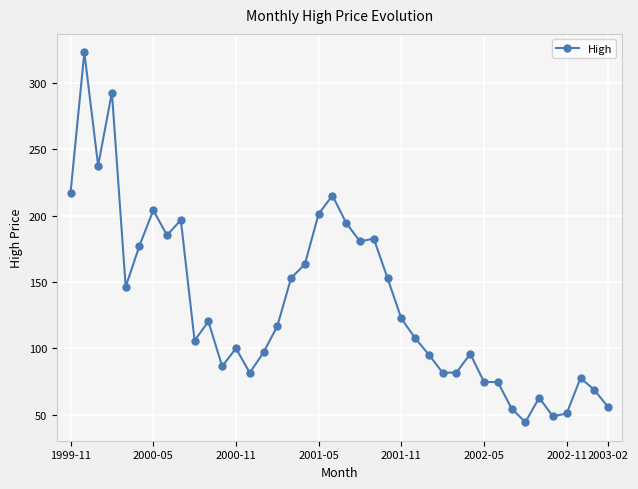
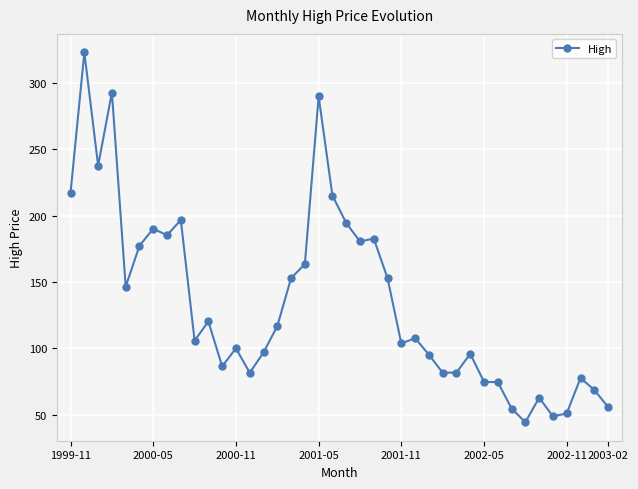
  {
    "1999-11": 217,
-   "2000-05": 204,
+   "2000-05": 190,
    "2000-11": 100,
-   "2001-05": 201,
-   "2001-11": 123,
+   "2001-05": 290,
+   "2001-11": 104,
    "2002-05": 75,
    "2002-11": 51,
    "2003-02": 56
  }
